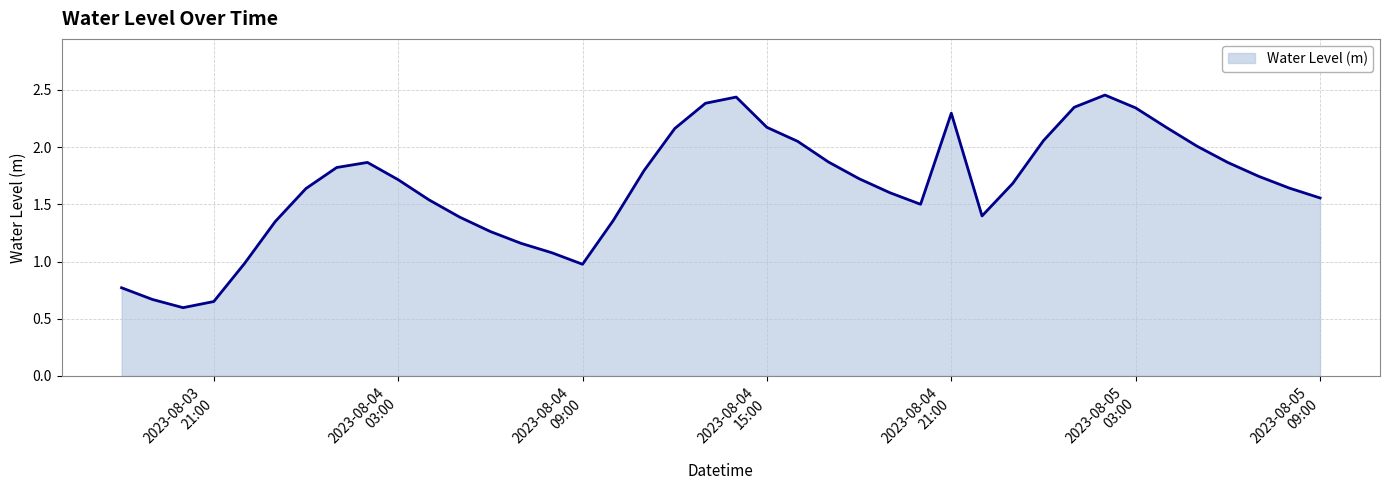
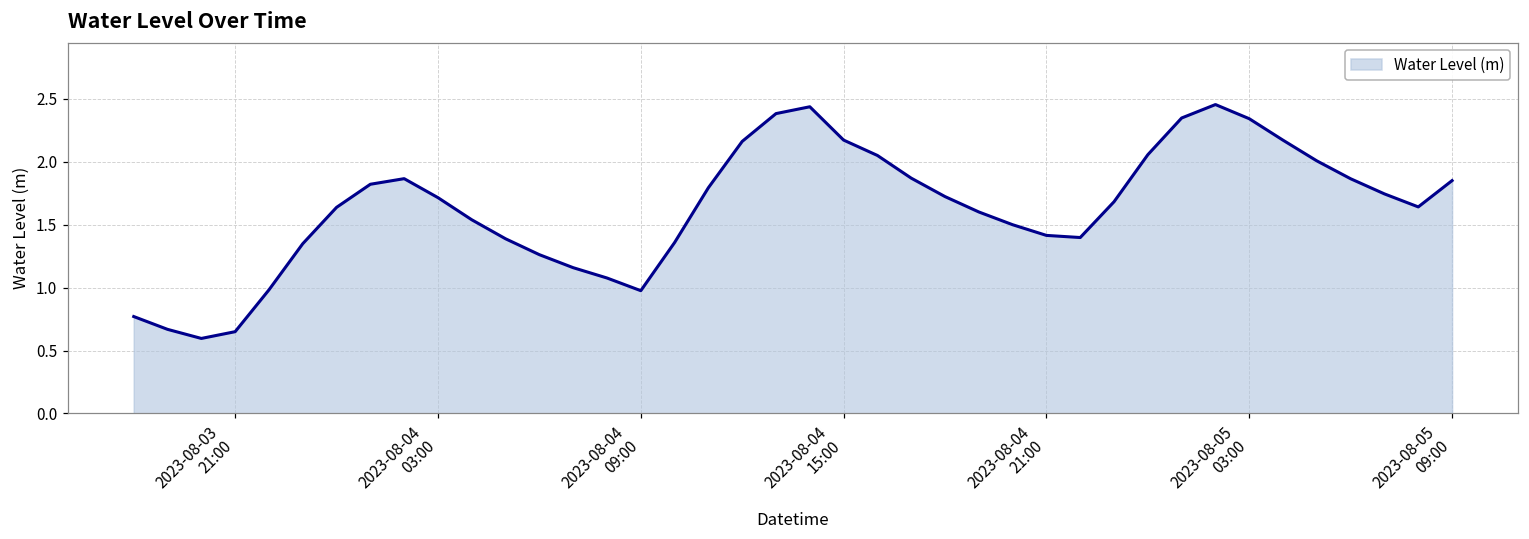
  {
    "2023-08-03 21:00": 0.65,
    "2023-08-04 03:00": 1.72,
    "2023-08-04 09:00": 0.98,
    "2023-08-04 15:00": 2.17,
-   "2023-08-04 21:00": 2.30,
+   "2023-08-04 21:00": 1.42,
    "2023-08-05 03:00": 2.34,
-   "2023-08-05 09:00": 1.56
+   "2023-08-05 09:00": 1.85
  }
